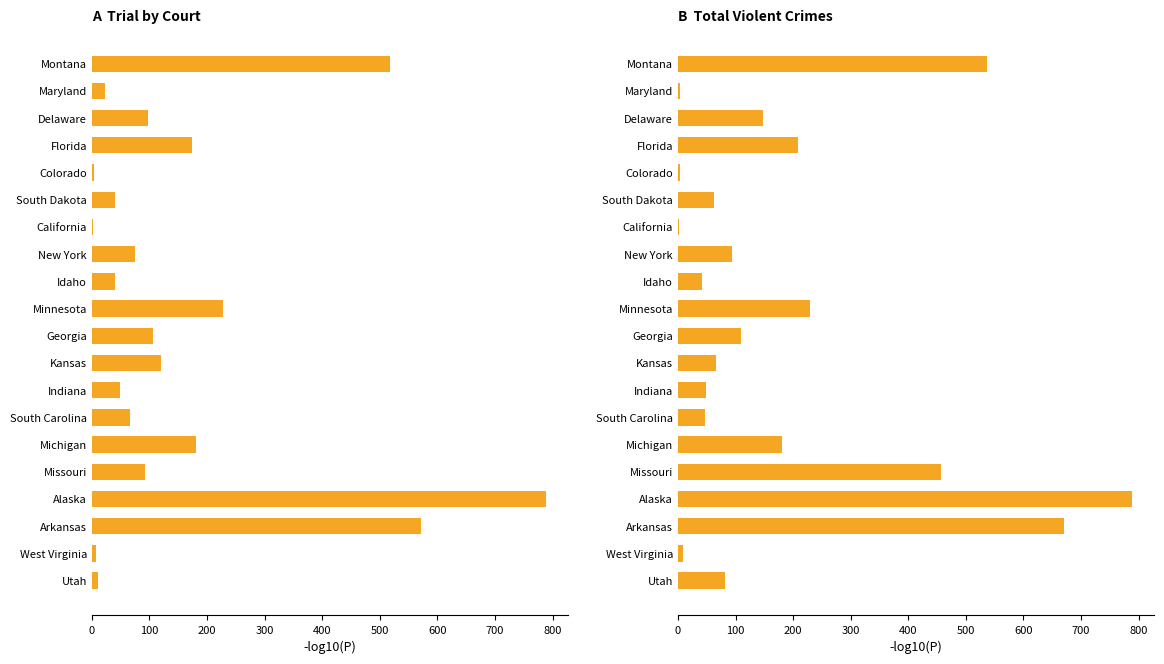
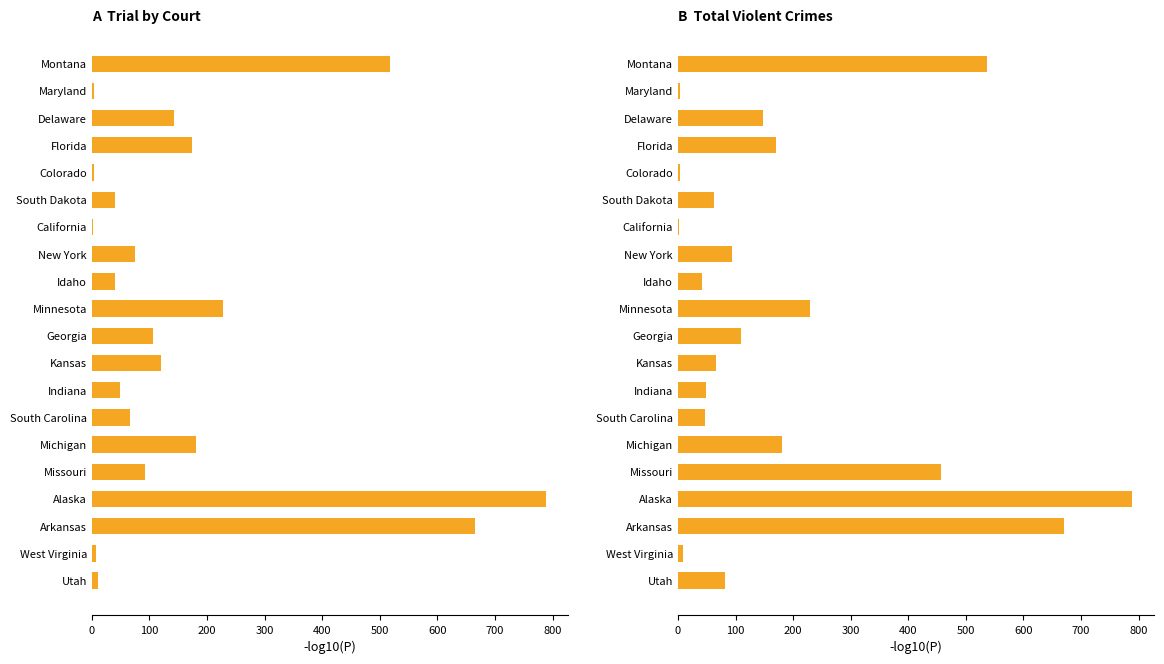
  {
    "A Trial by Court": {
      "Montana": 520,
-     "Maryland": 20,
-     "Delaware": 100,
+     "Maryland": 0,
+     "Delaware": 140,
      "Florida": 170,
      "South Dakota": 40,
      "New York": 80,
      "Idaho": 40,
      "Minnesota": 230,
      "Georgia": 110,
      "Kansas": 120,
      "Indiana": 50,
      "South Carolina": 70,
      "Michigan": 180,
      "Missouri": 90,
      "Alaska": 790,
-     "Arkansas": 570,
+     "Arkansas": 670,
      "West Virginia": 10,
      "Utah": 10
    },
    "B Total Violent Crimes": {
      "Montana": 540,
      "Delaware": 150,
-     "Florida": 210,
+     "Florida": 170,
      "South Dakota": 60,
      "New York": 90,
      "Idaho": 40,
      "Minnesota": 230,
      "Georgia": 110,
      "Kansas": 70,
      "Indiana": 50,
      "South Carolina": 50,
      "Michigan": 180,
      "Missouri": 460,
      "Alaska": 790,
      "Arkansas": 670,
      "West Virginia": 10,
      "Utah": 80
    }
  }
